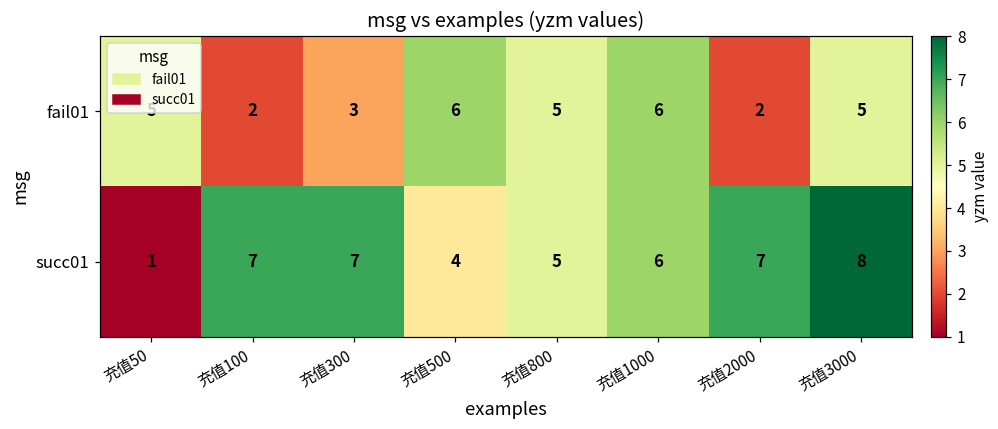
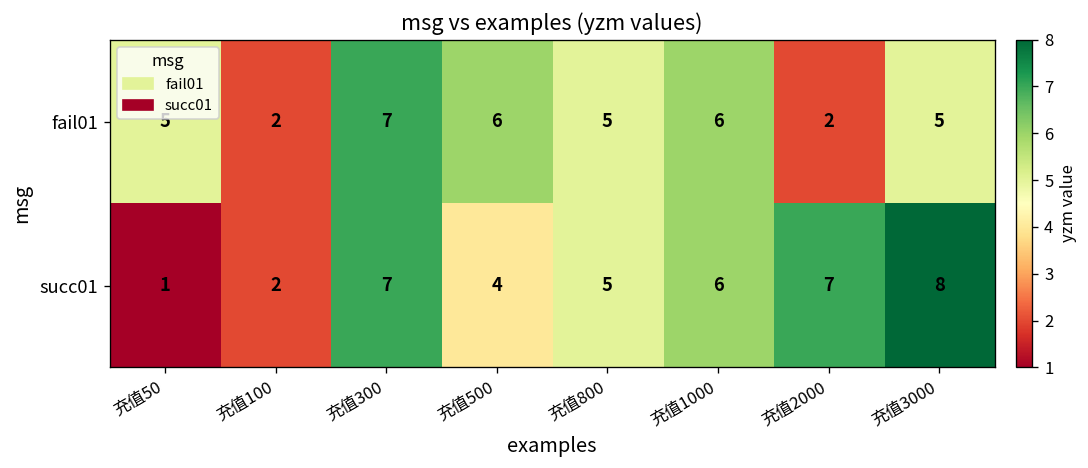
  {
    "fail01": {
      "充值100": 2,
-     "充值300": 3,
+     "充值300": 7,
      "充值500": 6,
      "充值800": 5,
      "充值1000": 6,
      "充值2000": 2,
      "充值3000": 5
    },
    "succ01": {
      "充值50": 1,
-     "充值100": 7,
+     "充值100": 2,
      "充值300": 7,
      "充值500": 4,
      "充值800": 5,
      "充值1000": 6,
      "充值2000": 7,
      "充值3000": 8
    }
  }
